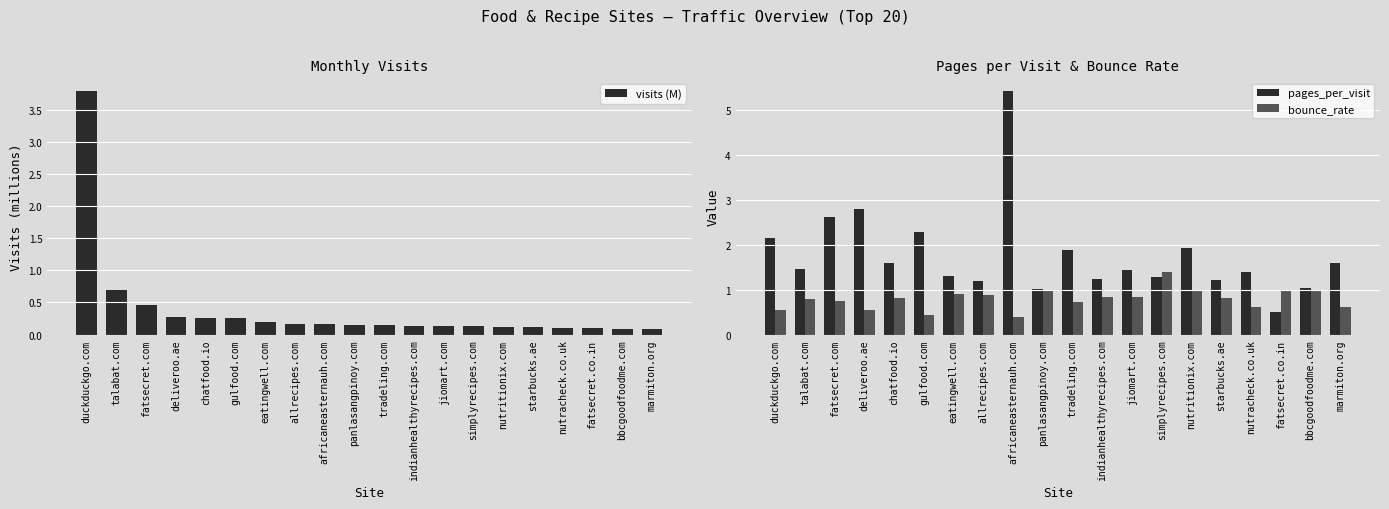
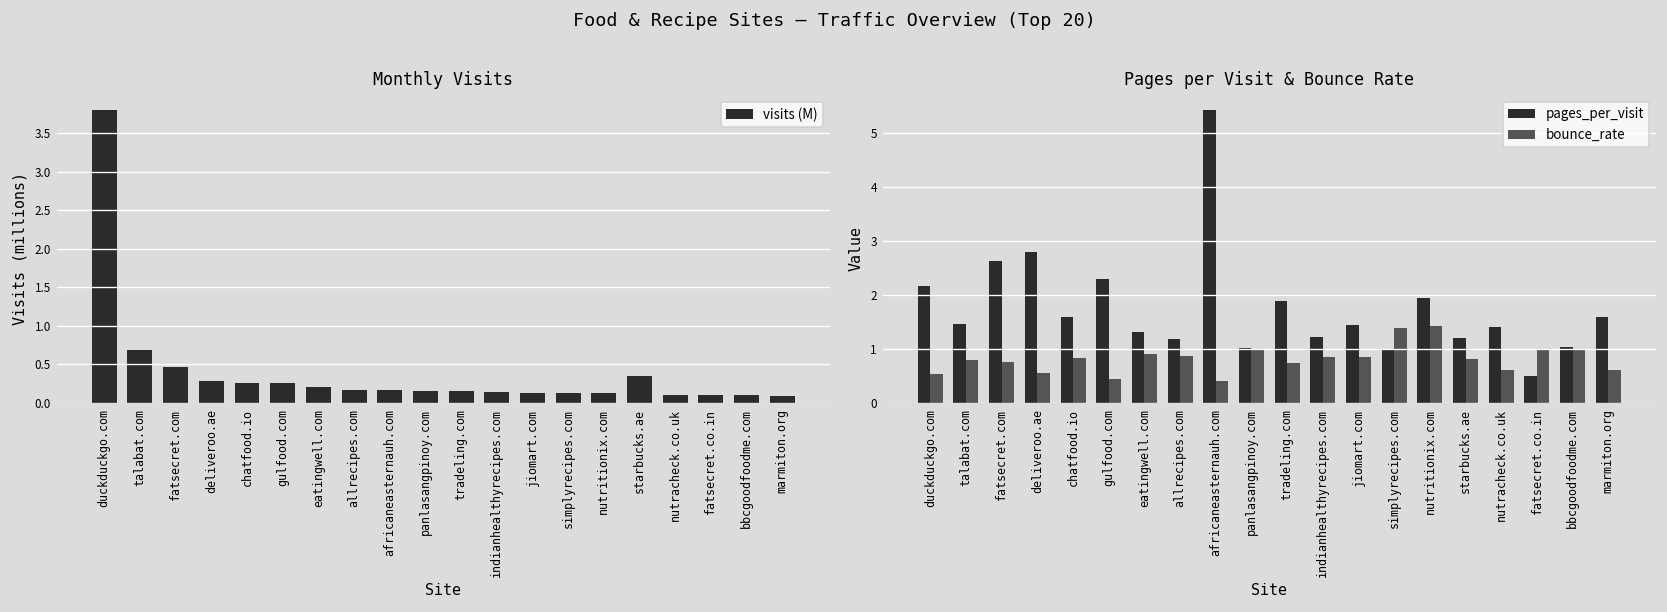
  {
    "Monthly Visits": {
      "duckduckgo.com": 3.8,
      "talabat.com": 0.7,
      "fatsecret.com": 0.5,
      "deliveroo.ae": 0.3,
      "chatfood.io": 0.3,
      "gulfood.com": 0.3,
      "eatingwell.com": 0.2,
      "allrecipes.com": 0.2,
      "africaneasternauh.com": 0.2,
      "panlasangpinoy.com": 0.1,
      "tradeling.com": 0.1,
      "indianhealthyrecipes.com": 0.1,
      "jiomart.com": 0.1,
      "simplyrecipes.com": 0.1,
      "nutritionix.com": 0.1,
-     "starbucks.ae": 0.1,
+     "starbucks.ae": 0.3,
      "nutracheck.co.uk": 0.1,
      "fatsecret.co.in": 0.1,
      "bbcgoodfoodme.com": 0.1,
      "marmiton.org": 0.1
    },
    "Pages per Visit & Bounce Rate": {
      "pages_per_visit": {
        "duckduckgo.com": 2.2,
        "talabat.com": 1.5,
        "fatsecret.com": 2.6,
        "deliveroo.ae": 2.8,
        "chatfood.io": 1.6,
        "gulfood.com": 2.3,
        "eatingwell.com": 1.3,
        "allrecipes.com": 1.2,
        "africaneasternauh.com": 5.4,
        "panlasangpinoy.com": 1.0,
        "tradeling.com": 1.9,
        "indianhealthyrecipes.com": 1.2,
        "jiomart.com": 1.4,
-       "simplyrecipes.com": 1.3,
+       "simplyrecipes.com": 1.0,
        "nutritionix.com": 1.9,
        "starbucks.ae": 1.2,
        "nutracheck.co.uk": 1.4,
        "fatsecret.co.in": 0.5,
        "bbcgoodfoodme.com": 1.0,
        "marmiton.org": 1.6
      },
      "bounce_rate": {
        "duckduckgo.com": 0.5,
        "talabat.com": 0.8,
        "fatsecret.com": 0.8,
        "deliveroo.ae": 0.5,
        "chatfood.io": 0.8,
        "gulfood.com": 0.4,
        "eatingwell.com": 0.9,
        "allrecipes.com": 0.9,
        "africaneasternauh.com": 0.4,
        "panlasangpinoy.com": 1.0,
        "tradeling.com": 0.7,
        "indianhealthyrecipes.com": 0.8,
        "jiomart.com": 0.8,
        "simplyrecipes.com": 1.4,
-       "nutritionix.com": 1.0,
+       "nutritionix.com": 1.4,
        "starbucks.ae": 0.8,
        "nutracheck.co.uk": 0.6,
        "fatsecret.co.in": 1.0,
        "bbcgoodfoodme.com": 1.0,
        "marmiton.org": 0.6
      }
    }
  }
